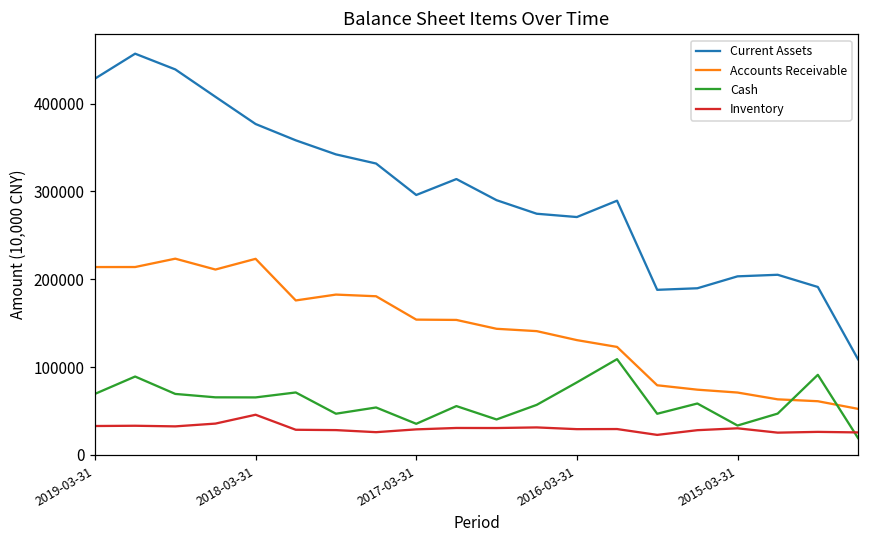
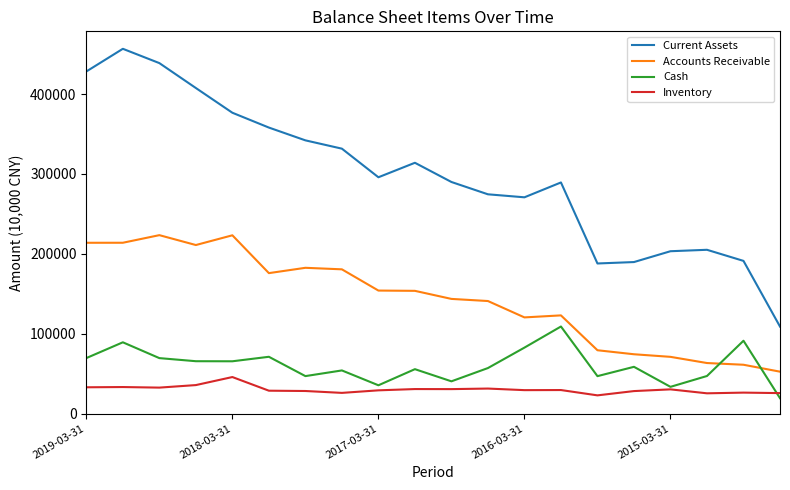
  {
    "Current Assets": {
      "2019-03-31": 430000,
      "2018-03-31": 380000,
      "2017-03-31": 300000,
      "2016-03-31": 270000,
      "2015-03-31": 200000
    },
    "Accounts Receivable": {
      "2019-03-31": 210000,
      "2018-03-31": 220000,
      "2017-03-31": 150000,
-     "2016-03-31": 130000,
+     "2016-03-31": 120000,
      "2015-03-31": 70000
    },
    "Cash": {
      "2019-03-31": 70000,
      "2018-03-31": 70000,
      "2017-03-31": 40000,
      "2016-03-31": 80000,
      "2015-03-31": 30000
    },
    "Inventory": {
      "2019-03-31": 30000,
      "2018-03-31": 50000,
      "2017-03-31": 30000,
      "2016-03-31": 30000,
      "2015-03-31": 30000
    }
  }
